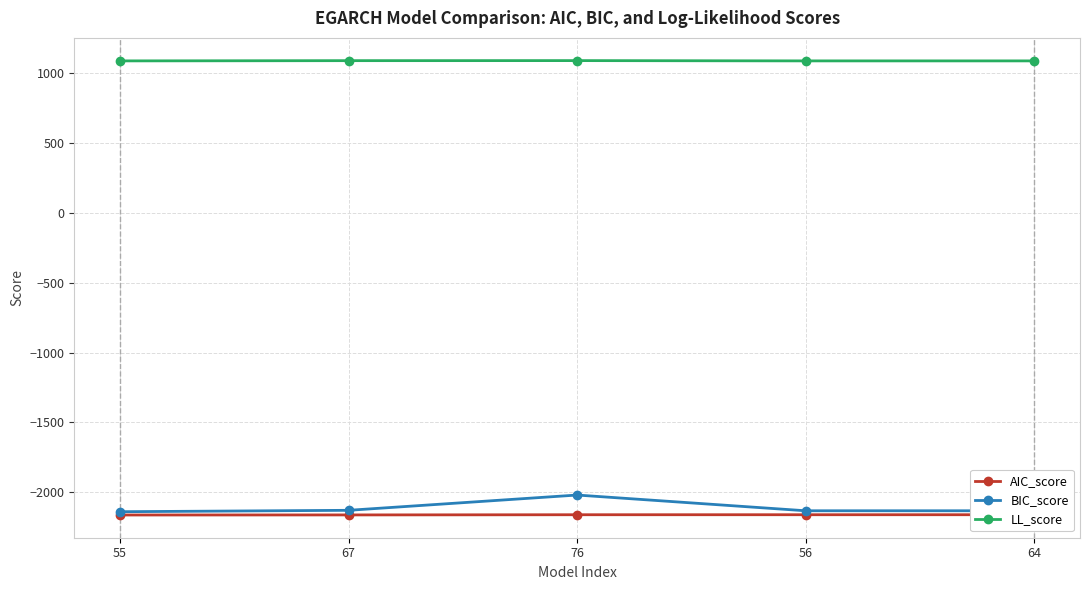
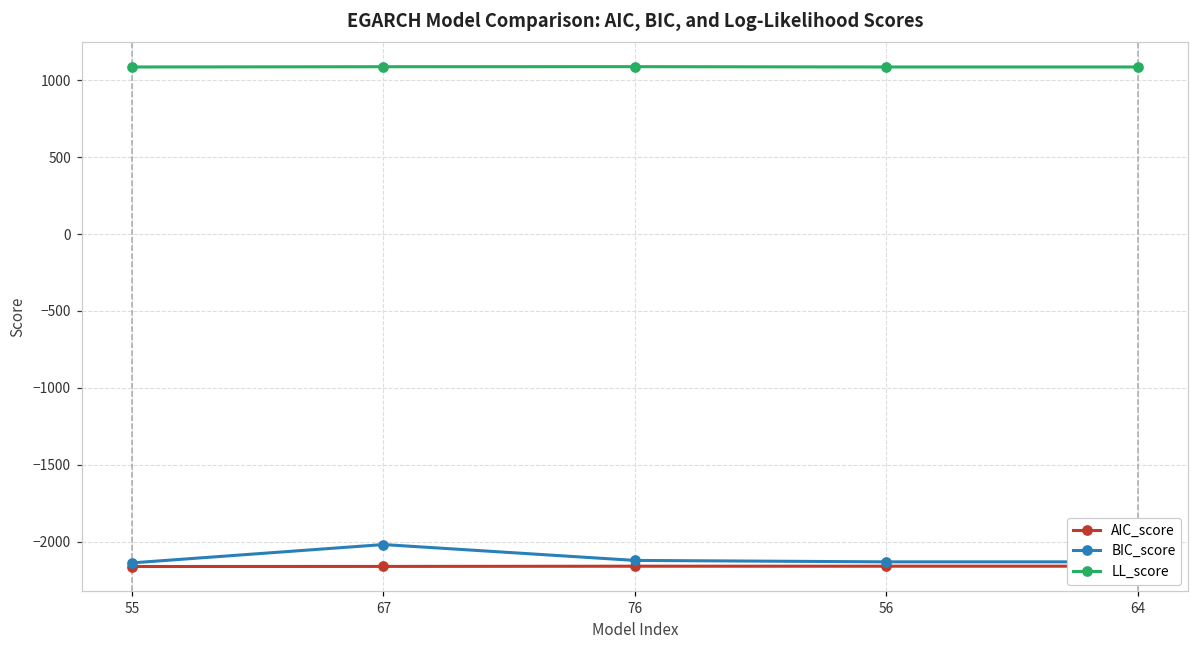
  {
    "AIC_score": {
      "55": -2160,
      "67": -2160,
      "76": -2160,
      "56": -2160
    },
    "BIC_score": {
      "55": -2140,
-     "67": -2130,
-     "76": -2020,
+     "67": -2020,
+     "76": -2120,
      "56": -2130
    },
    "LL_score": {
      "55": 1090,
      "67": 1090,
      "76": 1090,
      "56": 1090,
      "64": 1090
    }
  }
